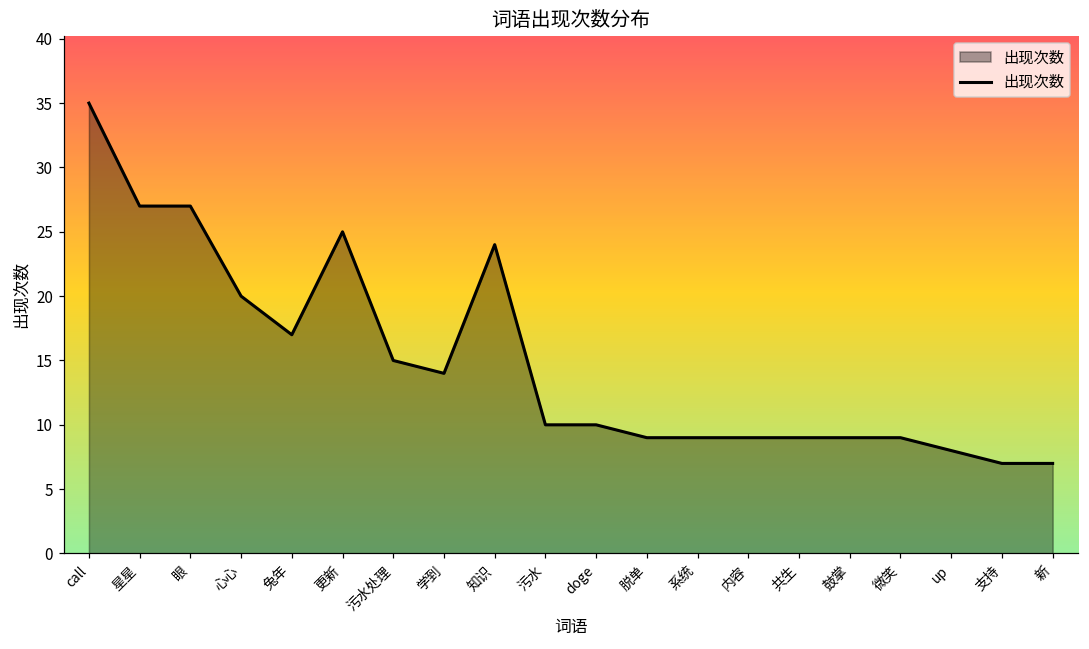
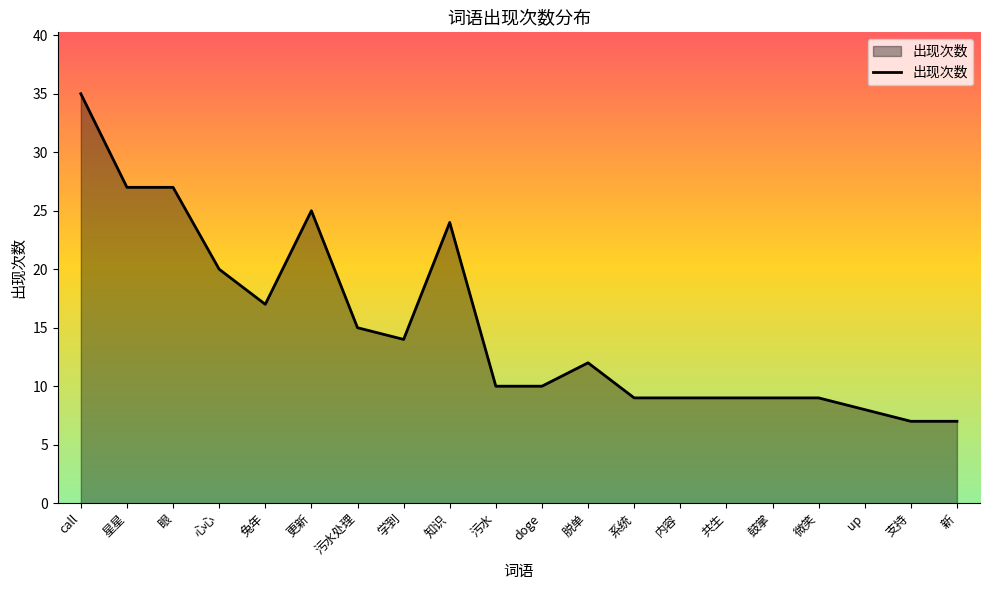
  {
    "call": 35,
    "星星": 27,
    "眼": 27,
    "心心": 20,
    "兔年": 17,
    "更新": 25,
    "污水处理": 15,
    "学到": 14,
    "知识": 24,
    "污水": 10,
    "doge": 10,
-   "脱单": 9,
+   "脱单": 12,
    "系统": 9,
    "内容": 9,
    "共生": 9,
    "鼓掌": 9,
    "微笑": 9,
    "up": 8,
    "支持": 7,
    "新": 7
  }
